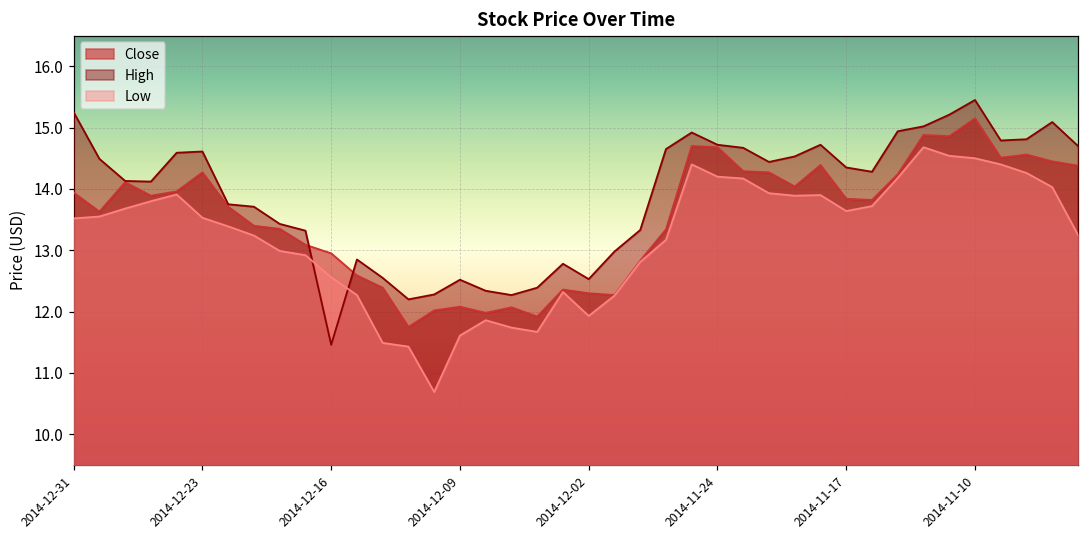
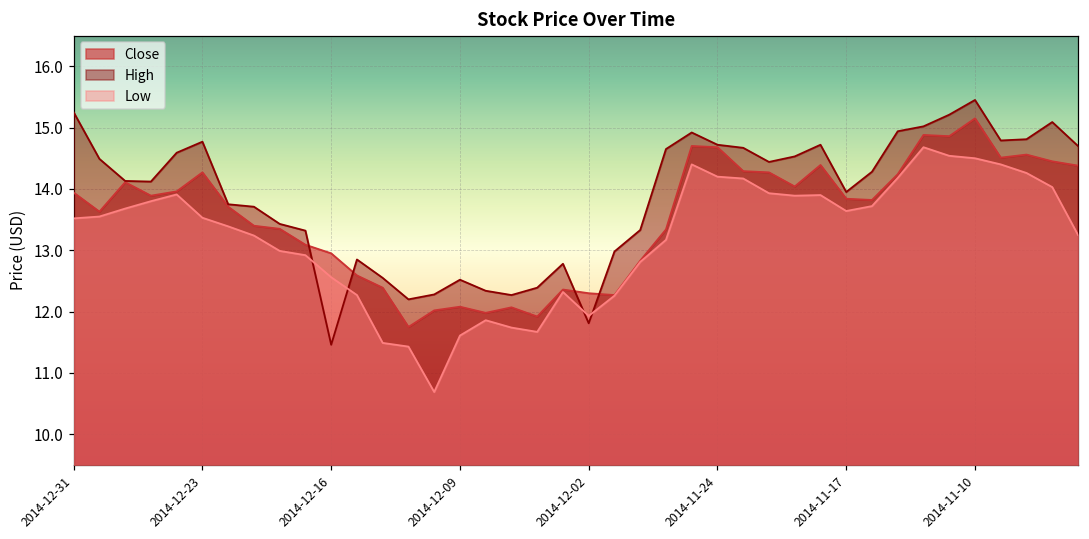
  {
    "High": {
      "2014-12-31": 15.3,
-     "2014-12-23": 14.6,
+     "2014-12-23": 14.8,
      "2014-12-16": 11.5,
      "2014-12-09": 12.5,
-     "2014-12-02": 12.5,
-     "2014-11-17": 14.4,
+     "2014-12-02": 11.8,
+     "2014-11-17": 14.0,
      "2014-11-10": 15.5
    }
  }
